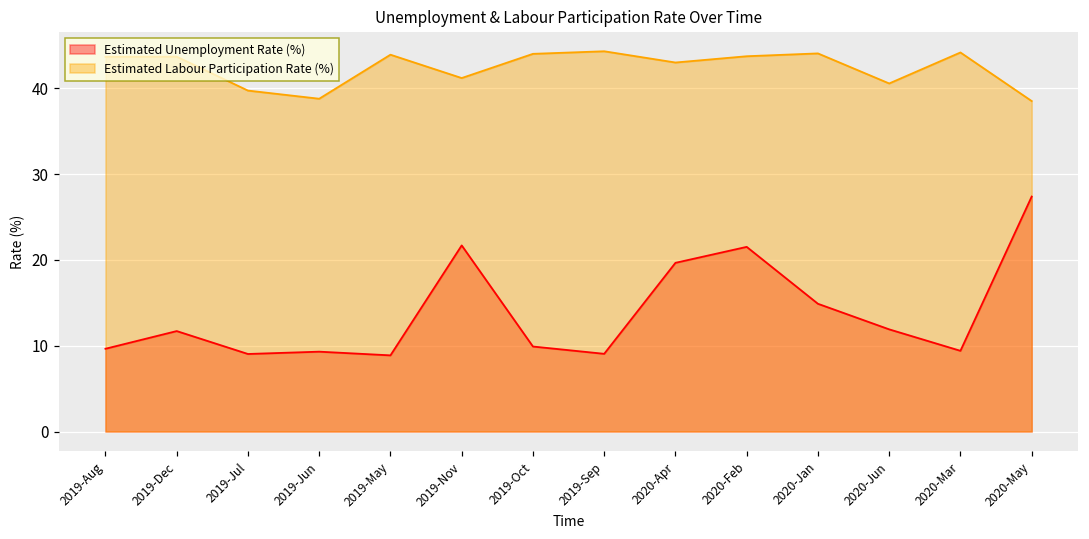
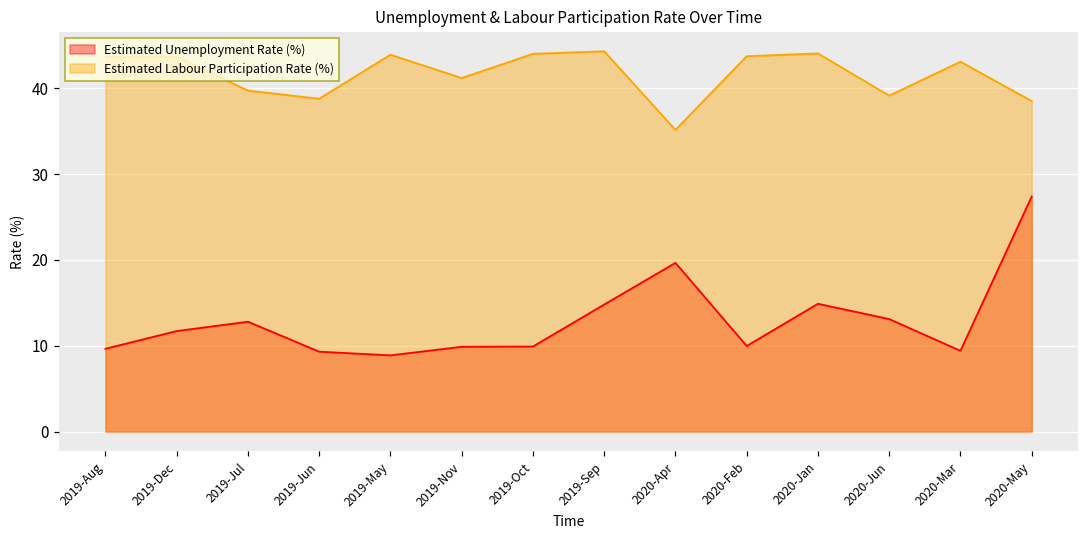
  {
    "Estimated Unemployment Rate (%)": {
      "2019-Aug": 10,
      "2019-Dec": 12,
-     "2019-Jul": 9,
+     "2019-Jul": 13,
      "2019-Jun": 9,
      "2019-May": 9,
-     "2019-Nov": 22,
+     "2019-Nov": 10,
      "2019-Oct": 10,
-     "2019-Sep": 9,
+     "2019-Sep": 15,
      "2020-Apr": 20,
-     "2020-Feb": 22,
+     "2020-Feb": 10,
      "2020-Jan": 15,
-     "2020-Jun": 12,
+     "2020-Jun": 13,
      "2020-Mar": 9,
      "2020-May": 27
    },
    "Estimated Labour Participation Rate (%)": {
      "2019-Jul": 40,
      "2019-Jun": 39,
      "2019-May": 44,
      "2019-Nov": 41,
      "2019-Oct": 44,
      "2019-Sep": 44,
-     "2020-Apr": 43,
+     "2020-Apr": 35,
      "2020-Feb": 44,
      "2020-Jan": 44,
-     "2020-Jun": 41,
-     "2020-Mar": 44,
+     "2020-Jun": 39,
+     "2020-Mar": 43,
      "2020-May": 39
    }
  }
